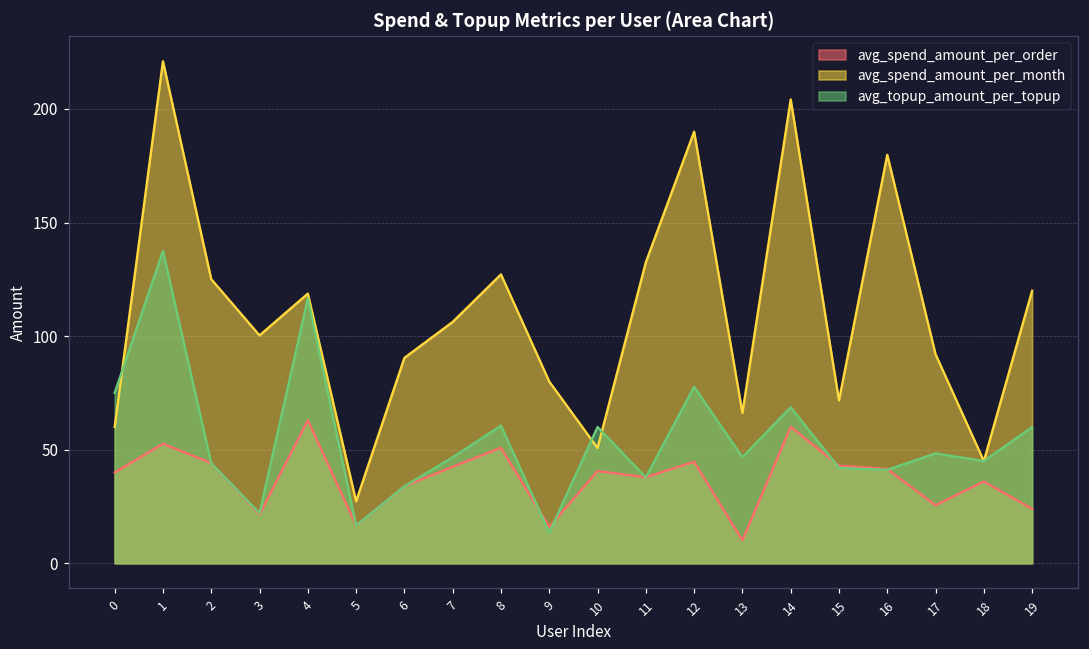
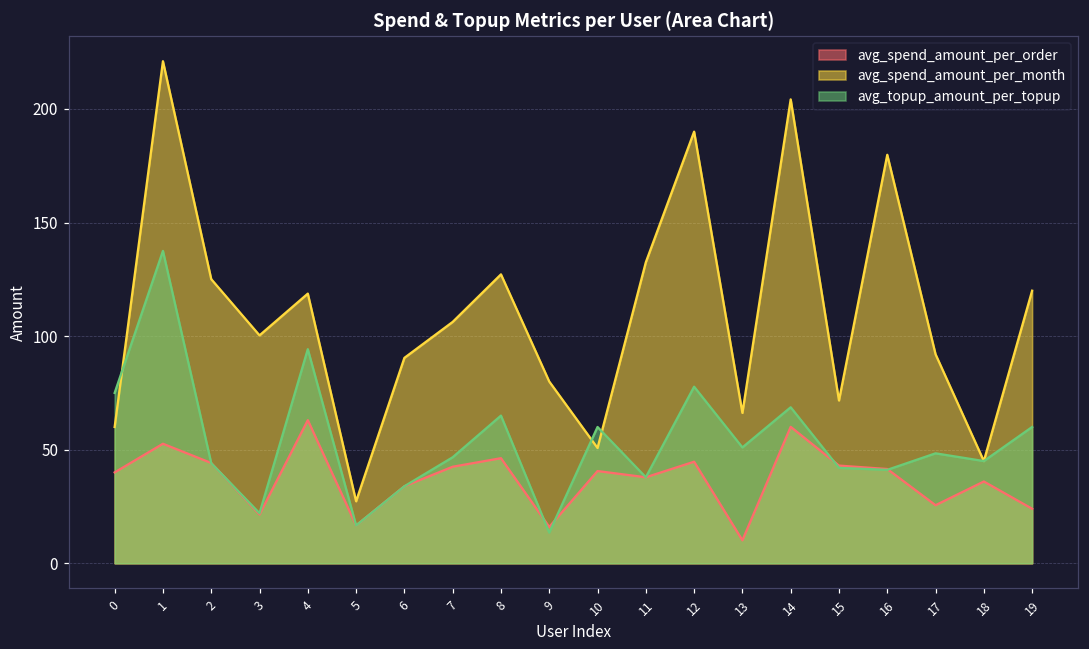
  {
    "avg_spend_amount_per_order": {
      "0": 40,
      "1": 53,
      "4": 63,
      "7": 43,
-     "8": 51,
+     "8": 46,
      "9": 16,
      "10": 41,
      "12": 45,
      "13": 10,
      "14": 60,
      "17": 26,
      "18": 36,
      "19": 24
    },
    "avg_spend_amount_per_month": {
      "0": 60,
      "1": 221,
      "2": 125,
      "3": 100,
      "4": 119,
      "5": 27,
      "6": 90,
      "7": 106,
      "8": 127,
      "9": 80,
      "10": 51,
      "11": 133,
      "12": 190,
      "13": 66,
      "14": 204,
      "15": 72,
      "16": 180,
      "17": 92,
      "19": 120
    },
    "avg_topup_amount_per_topup": {
      "0": 75,
      "1": 138,
-     "4": 117,
+     "4": 94,
      "7": 47,
-     "8": 61,
+     "8": 65,
      "9": 14,
      "10": 60,
      "12": 78,
-     "13": 47,
+     "13": 51,
      "14": 69,
      "17": 48,
      "19": 60
    }
  }
